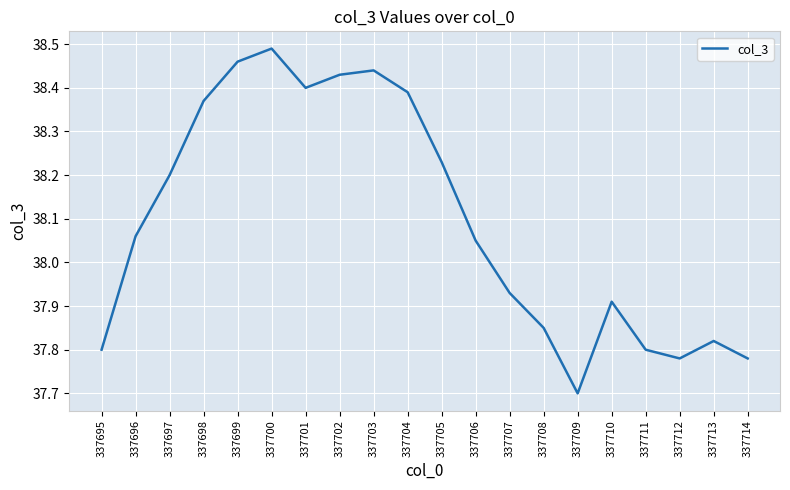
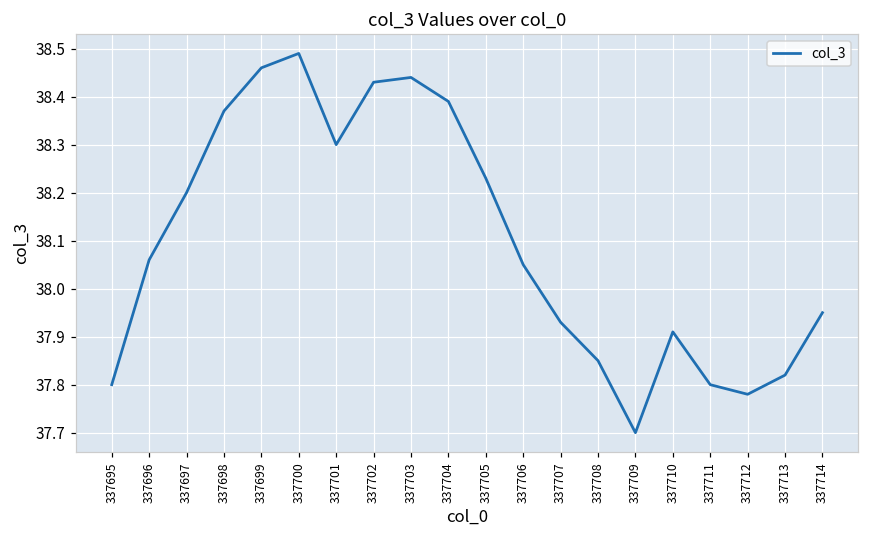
  {
    "337695": 37.80,
    "337696": 38.06,
    "337697": 38.20,
    "337698": 38.37,
    "337699": 38.46,
    "337700": 38.49,
-   "337701": 38.4,
+   "337701": 38.3,
    "337702": 38.43,
    "337703": 38.44,
    "337704": 38.39,
    "337705": 38.23,
    "337706": 38.05,
    "337707": 37.93,
    "337708": 37.85,
    "337709": 37.70,
    "337710": 37.91,
    "337711": 37.80,
    "337712": 37.78,
    "337713": 37.82,
-   "337714": 37.78
+   "337714": 37.95
  }
